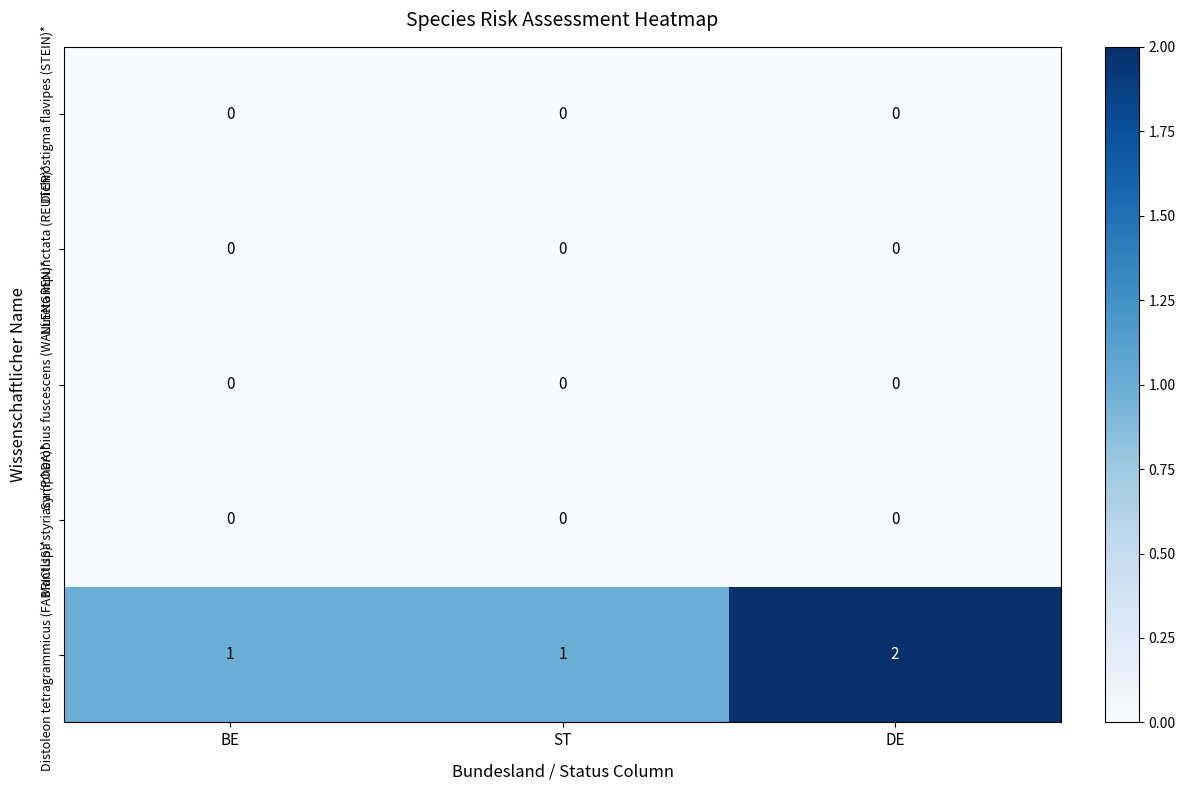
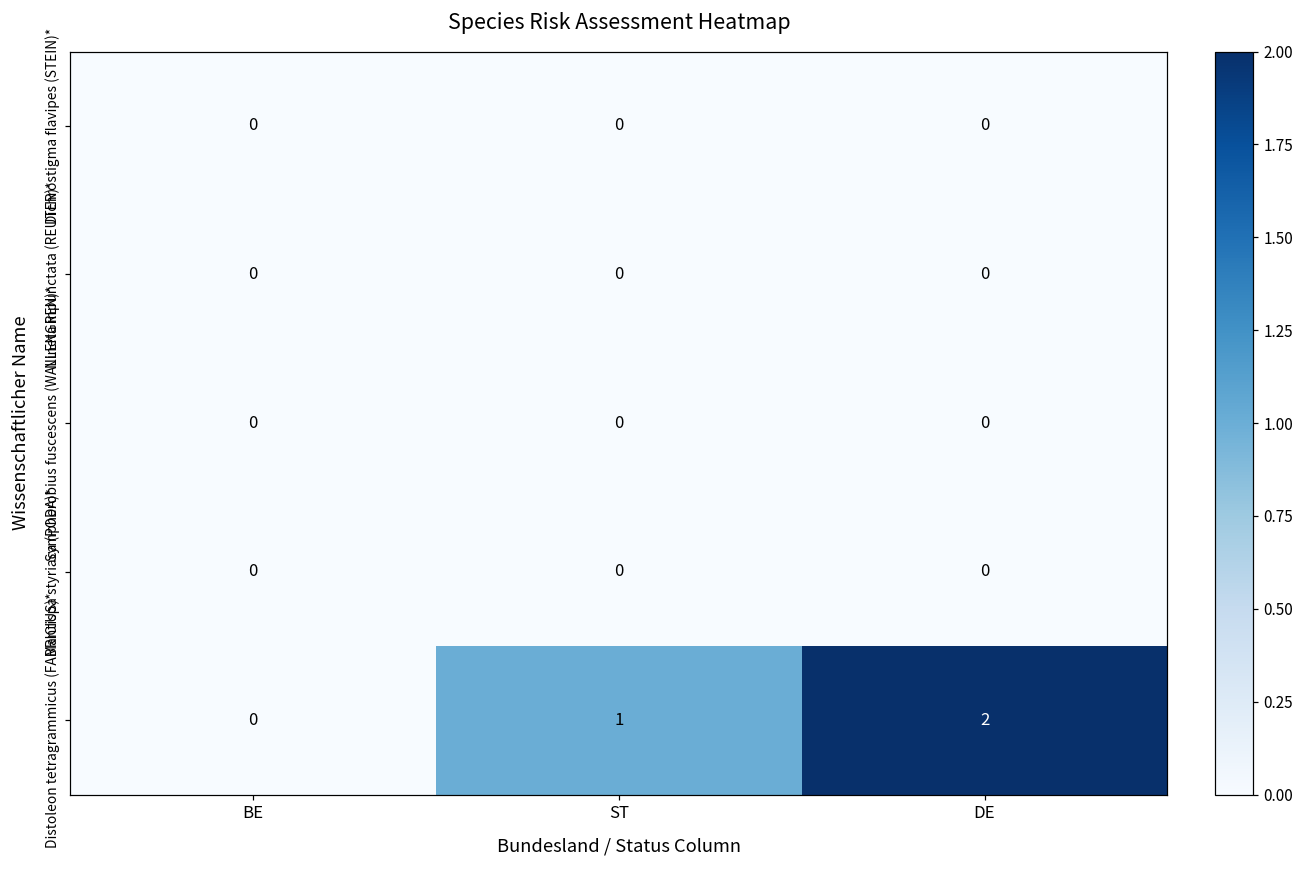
  {
    "Dichrostigma flavipes (STEIN)*": {
      "BE": 0,
      "ST": 0,
      "DE": 0
    },
    "Nineta inpunctata (REUTER)*": {
      "BE": 0,
      "ST": 0,
      "DE": 0
    },
    "Sympherobius fuscescens (WALLENGREN)*": {
      "BE": 0,
      "ST": 0,
      "DE": 0
    },
    "Mantispa styriaca (PODA)*": {
      "BE": 0,
      "ST": 0,
      "DE": 0
    },
    "Distoleon tetragrammicus (FABRICIUS)*": {
-     "BE": 1,
+     "BE": 0,
      "ST": 1,
      "DE": 2
    }
  }
